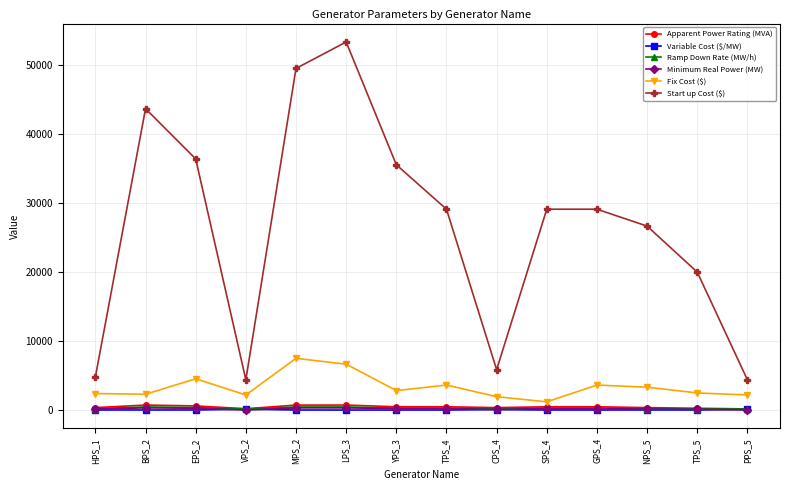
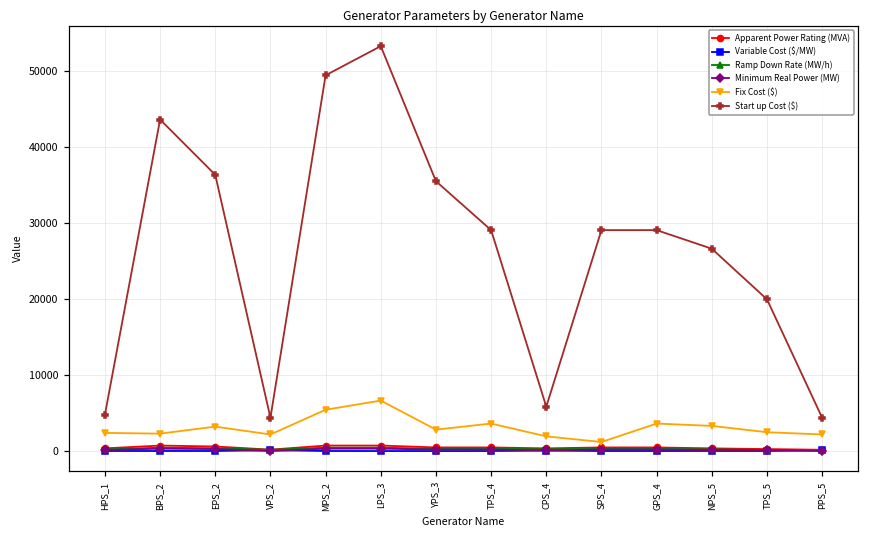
  {
    "Fix Cost ($)": {
      "HPS_1": 2000,
      "BPS_2": 2000,
-     "EPS_2": 5000,
+     "EPS_2": 3000,
      "VPS_2": 2000,
-     "MPS_2": 8000,
+     "MPS_2": 5000,
      "LPS_3": 7000,
      "YPS_3": 3000,
      "TPS_4": 4000,
      "CPS_4": 2000,
      "SPS_4": 1000,
      "GPS_4": 4000,
      "NPS_5": 3000,
      "TPS_5": 2000,
      "PPS_5": 2000
    },
    "Start up Cost ($)": {
      "HPS_1": 5000,
      "BPS_2": 44000,
      "EPS_2": 36000,
      "VPS_2": 4000,
      "MPS_2": 49000,
      "LPS_3": 53000,
      "YPS_3": 36000,
      "TPS_4": 29000,
      "CPS_4": 6000,
      "SPS_4": 29000,
      "GPS_4": 29000,
      "NPS_5": 27000,
      "TPS_5": 20000,
      "PPS_5": 4000
    }
  }
